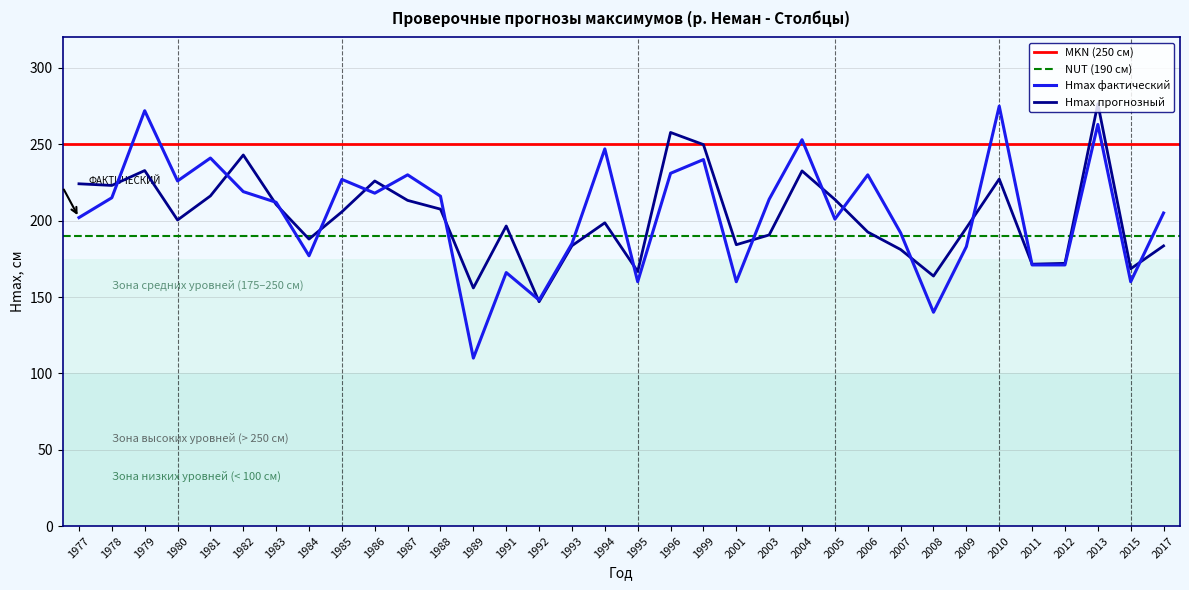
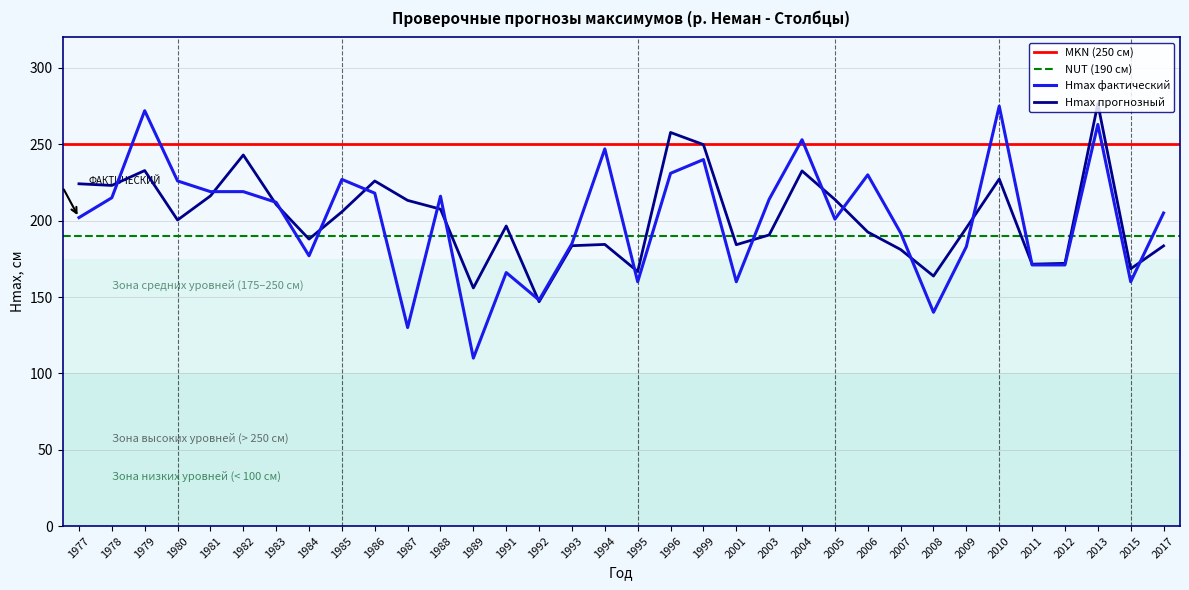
  {
    "Hmax фактический": {
      "1977": 202,
      "1978": 215,
      "1979": 272,
      "1980": 226,
-     "1981": 241,
+     "1981": 219,
      "1982": 219,
      "1984": 177,
      "1985": 227,
      "1986": 218,
-     "1987": 230,
+     "1987": 130,
      "1988": 216,
      "1989": 110,
      "1991": 166,
      "1994": 247,
      "1995": 160,
      "1996": 231,
      "1999": 240,
      "2001": 160,
      "2003": 214,
      "2004": 253,
      "2005": 201,
      "2006": 230,
      "2007": 192,
      "2008": 140,
      "2009": 183,
      "2010": 275,
      "2013": 263,
      "2015": 160,
      "2017": 205
    },
    "Hmax прогнозный": {
      "1977": 224,
      "1978": 223,
      "1979": 233,
      "1980": 200,
      "1981": 216,
      "1982": 243,
      "1984": 188,
      "1985": 206,
      "1986": 226,
      "1987": 213,
      "1988": 208,
      "1989": 156,
      "1991": 197,
-     "1994": 199,
+     "1994": 184,
      "1995": 167,
      "1996": 258,
      "1999": 250,
      "2001": 184,
      "2003": 191,
      "2004": 233,
      "2005": 214,
      "2006": 193,
      "2007": 181,
      "2008": 164,
      "2009": 195,
      "2010": 227,
      "2015": 168,
      "2017": 183
    }
  }
